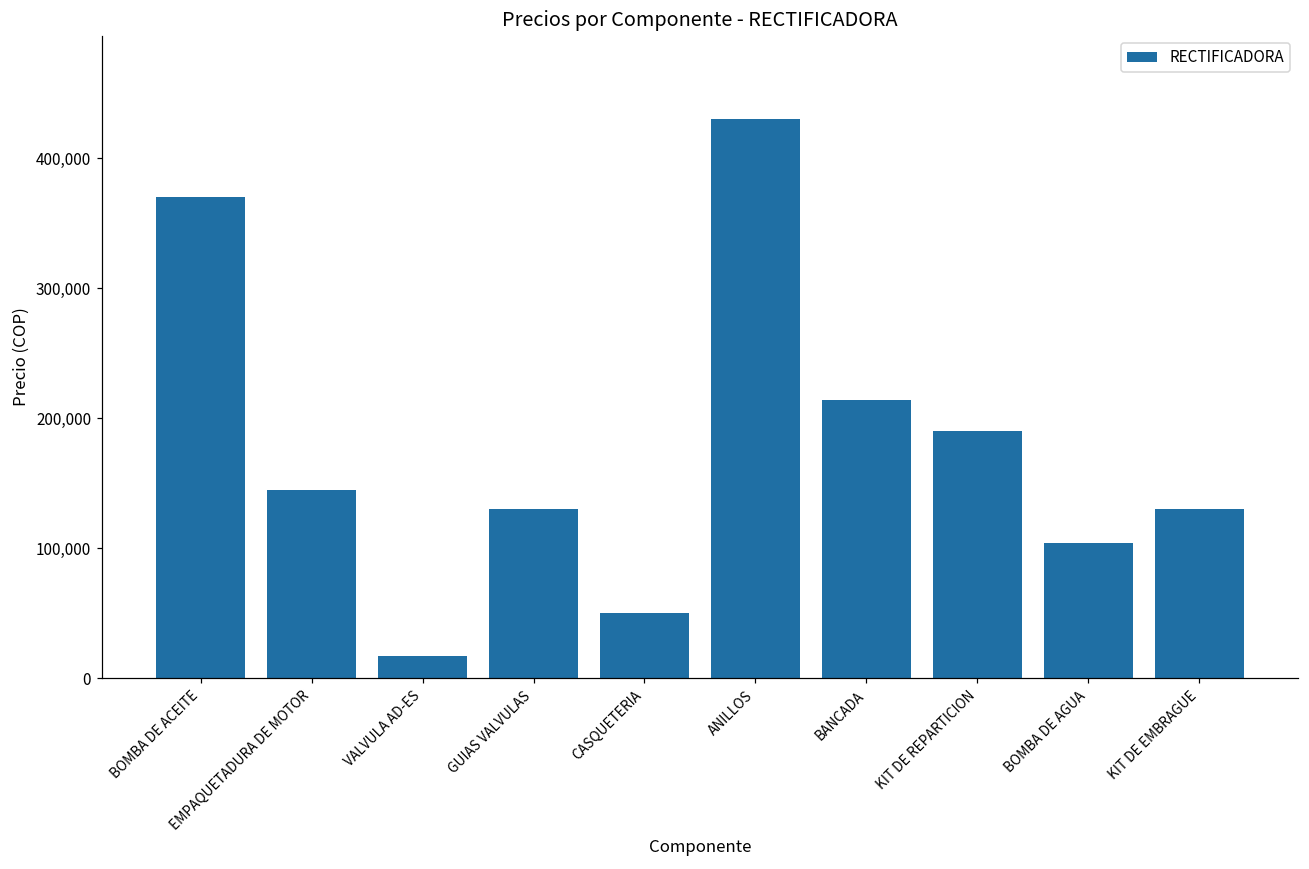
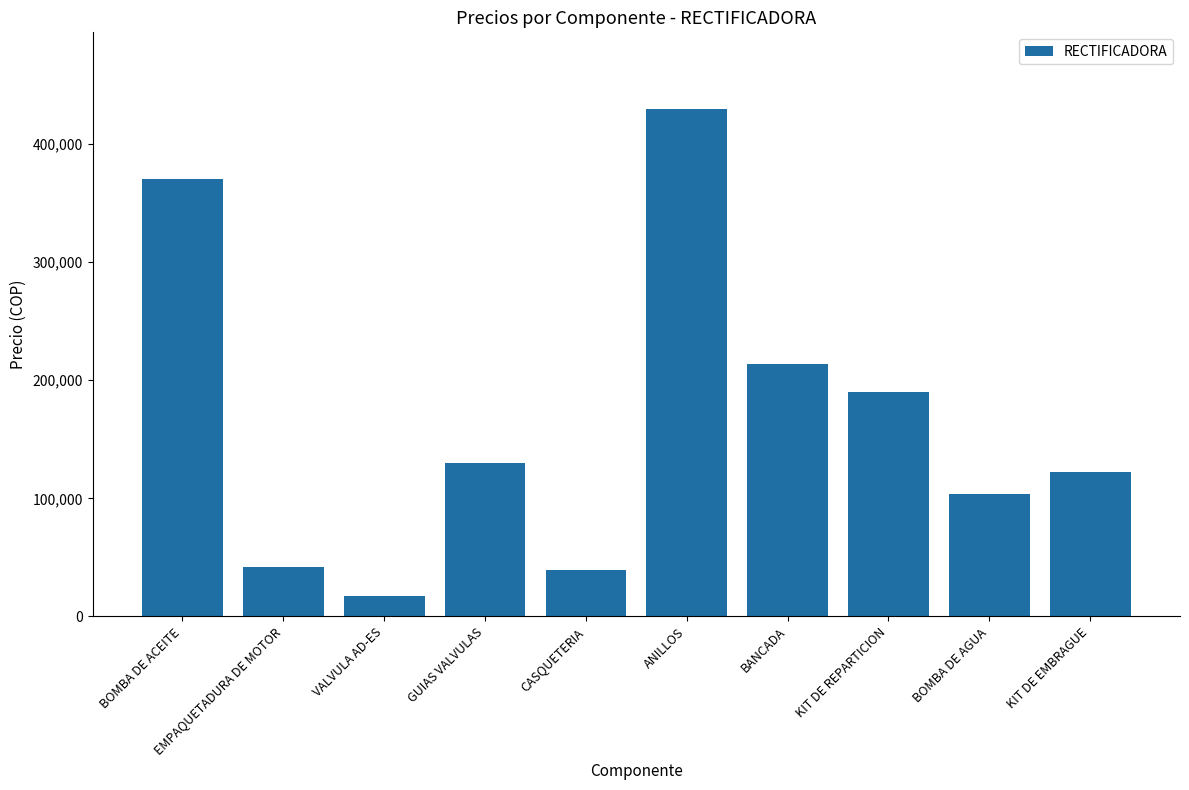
  {
    "BOMBA DE ACEITE": "370,000",
-   "EMPAQUETADURA DE MOTOR": "145,000",
+   "EMPAQUETADURA DE MOTOR": "42,000",
    "VALVULA AD-ES": "17,000",
    "GUIAS VALVULAS": "130,000",
-   "CASQUETERIA": "50,000",
+   "CASQUETERIA": "40,000",
    "ANILLOS": "430,000",
    "BANCADA": "214,000",
    "KIT DE REPARTICION": "190,000",
    "BOMBA DE AGUA": "104,000",
-   "KIT DE EMBRAGUE": "130,000"
+   "KIT DE EMBRAGUE": "123,000"
  }
